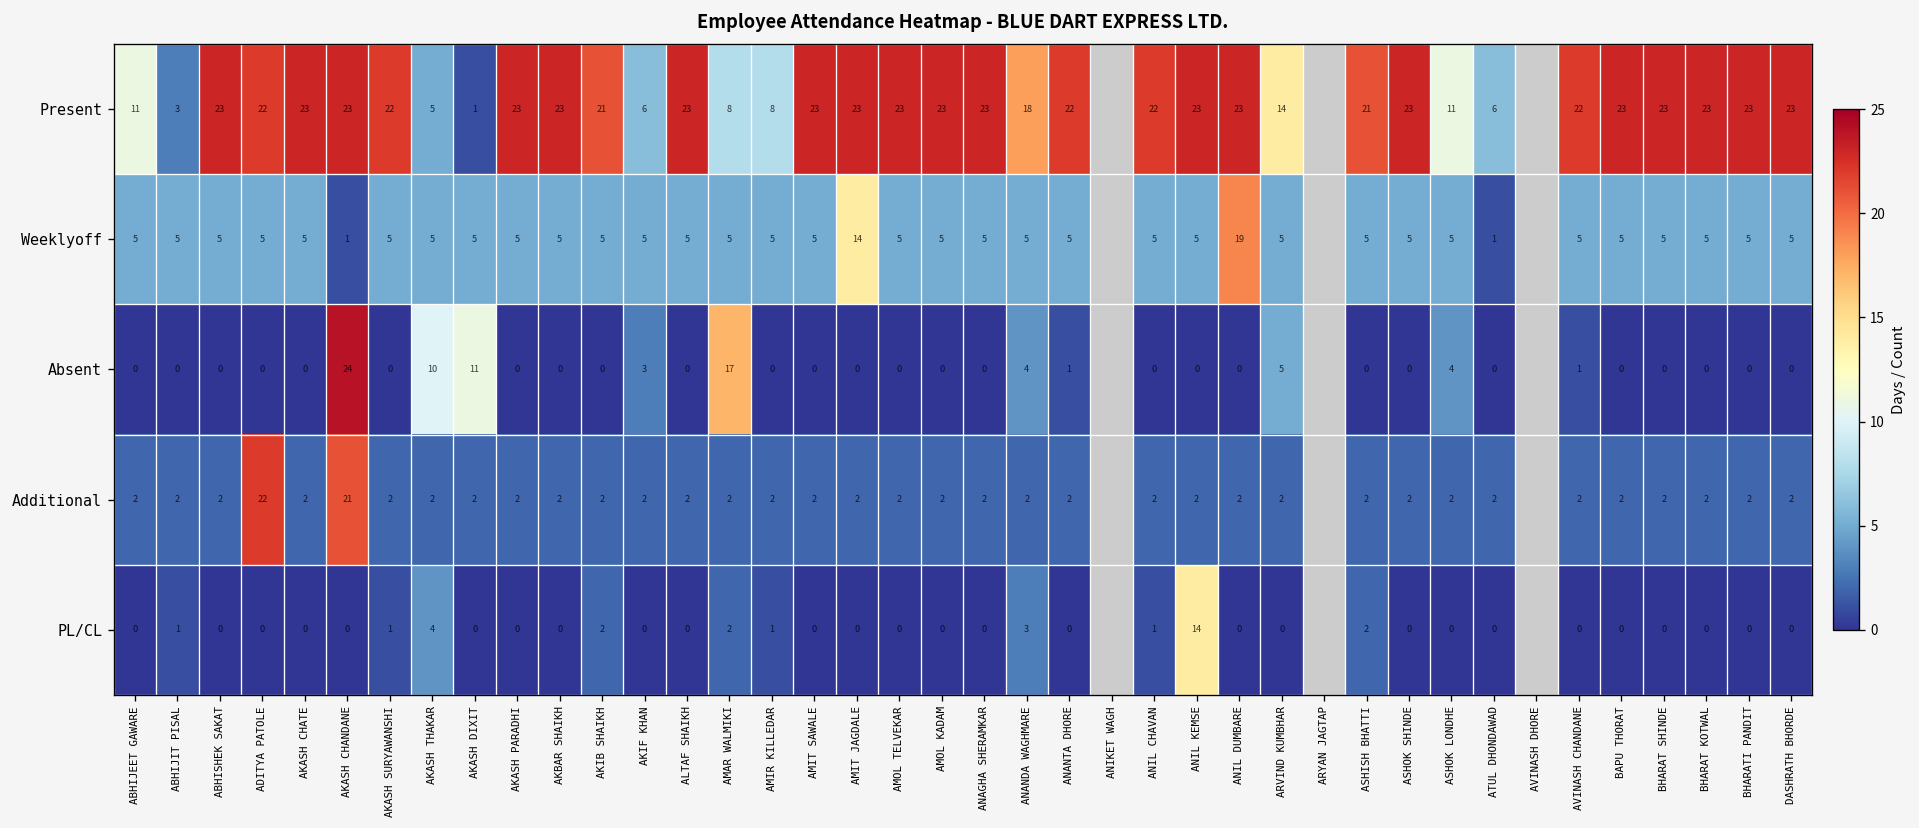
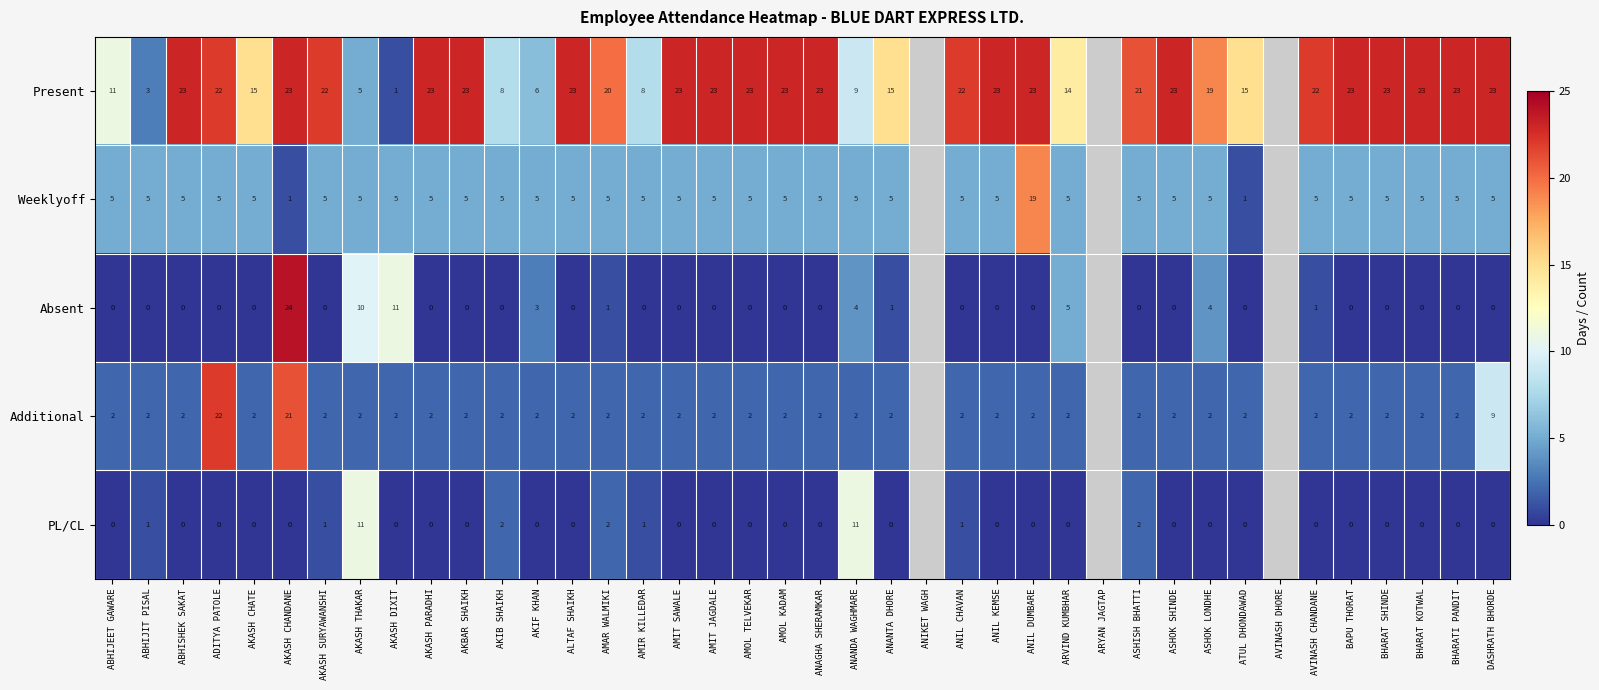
  {
    "Present": {
      "ABHIJEET GAWARE": 11,
      "ABHIJIT PISAL": 3,
      "ABHISHEK SAKAT": 23,
      "ADITYA PATOLE": 22,
-     "AKASH CHATE": 23,
+     "AKASH CHATE": 15,
      "AKASH CHANDANE": 23,
      "AKASH SURYAWANSHI": 22,
      "AKASH THAKAR": 5,
      "AKASH DIXIT": 1,
      "AKASH PARADHI": 23,
      "AKBAR SHAIKH": 23,
-     "AKIB SHAIKH": 21,
+     "AKIB SHAIKH": 8,
      "AKIF KHAN": 6,
      "ALTAF SHAIKH": 23,
-     "AMAR WALMIKI": 8,
+     "AMAR WALMIKI": 20,
      "AMIR KILLEDAR": 8,
      "AMIT SAWALE": 23,
      "AMIT JAGDALE": 23,
      "AMOL TELVEKAR": 23,
      "AMOL KADAM": 23,
      "ANAGHA SHERAMKAR": 23,
-     "ANANDA WAGHMARE": 18,
-     "ANANTA DHORE": 22,
+     "ANANDA WAGHMARE": 9,
+     "ANANTA DHORE": 15,
      "ANIL CHAVAN": 22,
      "ANIL KEMSE": 23,
      "ANIL DUMBARE": 23,
      "ARVIND KUMBHAR": 14,
      "ASHISH BHATTI": 21,
      "ASHOK SHINDE": 23,
-     "ASHOK LONDHE": 11,
-     "ATUL DHONDAWAD": 6,
+     "ASHOK LONDHE": 19,
+     "ATUL DHONDAWAD": 15,
      "AVINASH CHANDANE": 22,
      "BAPU THORAT": 23,
      "BHARAT SHINDE": 23,
      "BHARAT KOTWAL": 23,
      "BHARATI PANDIT": 23,
      "DASHRATH BHORDE": 23
    },
    "Weeklyoff": {
      "ABHIJEET GAWARE": 5,
      "ABHIJIT PISAL": 5,
      "ABHISHEK SAKAT": 5,
      "ADITYA PATOLE": 5,
      "AKASH CHATE": 5,
      "AKASH CHANDANE": 1,
      "AKASH SURYAWANSHI": 5,
      "AKASH THAKAR": 5,
      "AKASH DIXIT": 5,
      "AKASH PARADHI": 5,
      "AKBAR SHAIKH": 5,
      "AKIB SHAIKH": 5,
      "AKIF KHAN": 5,
      "ALTAF SHAIKH": 5,
      "AMAR WALMIKI": 5,
      "AMIR KILLEDAR": 5,
      "AMIT SAWALE": 5,
-     "AMIT JAGDALE": 14,
+     "AMIT JAGDALE": 5,
      "AMOL TELVEKAR": 5,
      "AMOL KADAM": 5,
      "ANAGHA SHERAMKAR": 5,
      "ANANDA WAGHMARE": 5,
      "ANANTA DHORE": 5,
      "ANIL CHAVAN": 5,
      "ANIL KEMSE": 5,
      "ANIL DUMBARE": 19,
      "ARVIND KUMBHAR": 5,
      "ASHISH BHATTI": 5,
      "ASHOK SHINDE": 5,
      "ASHOK LONDHE": 5,
      "ATUL DHONDAWAD": 1,
      "AVINASH CHANDANE": 5,
      "BAPU THORAT": 5,
      "BHARAT SHINDE": 5,
      "BHARAT KOTWAL": 5,
      "BHARATI PANDIT": 5,
      "DASHRATH BHORDE": 5
    },
    "Absent": {
      "ABHIJEET GAWARE": 0,
      "ABHIJIT PISAL": 0,
      "ABHISHEK SAKAT": 0,
      "ADITYA PATOLE": 0,
      "AKASH CHATE": 0,
      "AKASH CHANDANE": 24,
      "AKASH SURYAWANSHI": 0,
      "AKASH THAKAR": 10,
      "AKASH DIXIT": 11,
      "AKASH PARADHI": 0,
      "AKBAR SHAIKH": 0,
      "AKIB SHAIKH": 0,
      "AKIF KHAN": 3,
      "ALTAF SHAIKH": 0,
-     "AMAR WALMIKI": 17,
+     "AMAR WALMIKI": 1,
      "AMIR KILLEDAR": 0,
      "AMIT SAWALE": 0,
      "AMIT JAGDALE": 0,
      "AMOL TELVEKAR": 0,
      "AMOL KADAM": 0,
      "ANAGHA SHERAMKAR": 0,
      "ANANDA WAGHMARE": 4,
      "ANANTA DHORE": 1,
      "ANIL CHAVAN": 0,
      "ANIL KEMSE": 0,
      "ANIL DUMBARE": 0,
      "ARVIND KUMBHAR": 5,
      "ASHISH BHATTI": 0,
      "ASHOK SHINDE": 0,
      "ASHOK LONDHE": 4,
      "ATUL DHONDAWAD": 0,
      "AVINASH CHANDANE": 1,
      "BAPU THORAT": 0,
      "BHARAT SHINDE": 0,
      "BHARAT KOTWAL": 0,
      "BHARATI PANDIT": 0,
      "DASHRATH BHORDE": 0
    },
    "Additional": {
      "ABHIJEET GAWARE": 2,
      "ABHIJIT PISAL": 2,
      "ABHISHEK SAKAT": 2,
      "ADITYA PATOLE": 22,
      "AKASH CHATE": 2,
      "AKASH CHANDANE": 21,
      "AKASH SURYAWANSHI": 2,
      "AKASH THAKAR": 2,
      "AKASH DIXIT": 2,
      "AKASH PARADHI": 2,
      "AKBAR SHAIKH": 2,
      "AKIB SHAIKH": 2,
      "AKIF KHAN": 2,
      "ALTAF SHAIKH": 2,
      "AMAR WALMIKI": 2,
      "AMIR KILLEDAR": 2,
      "AMIT SAWALE": 2,
      "AMIT JAGDALE": 2,
      "AMOL TELVEKAR": 2,
      "AMOL KADAM": 2,
      "ANAGHA SHERAMKAR": 2,
      "ANANDA WAGHMARE": 2,
      "ANANTA DHORE": 2,
      "ANIL CHAVAN": 2,
      "ANIL KEMSE": 2,
      "ANIL DUMBARE": 2,
      "ARVIND KUMBHAR": 2,
      "ASHISH BHATTI": 2,
      "ASHOK SHINDE": 2,
      "ASHOK LONDHE": 2,
      "ATUL DHONDAWAD": 2,
      "AVINASH CHANDANE": 2,
      "BAPU THORAT": 2,
      "BHARAT SHINDE": 2,
      "BHARAT KOTWAL": 2,
      "BHARATI PANDIT": 2,
-     "DASHRATH BHORDE": 2
+     "DASHRATH BHORDE": 9
    },
    "PL/CL": {
      "ABHIJEET GAWARE": 0,
      "ABHIJIT PISAL": 1,
      "ABHISHEK SAKAT": 0,
      "ADITYA PATOLE": 0,
      "AKASH CHATE": 0,
      "AKASH CHANDANE": 0,
      "AKASH SURYAWANSHI": 1,
-     "AKASH THAKAR": 4,
+     "AKASH THAKAR": 11,
      "AKASH DIXIT": 0,
      "AKASH PARADHI": 0,
      "AKBAR SHAIKH": 0,
      "AKIB SHAIKH": 2,
      "AKIF KHAN": 0,
      "ALTAF SHAIKH": 0,
      "AMAR WALMIKI": 2,
      "AMIR KILLEDAR": 1,
      "AMIT SAWALE": 0,
      "AMIT JAGDALE": 0,
      "AMOL TELVEKAR": 0,
      "AMOL KADAM": 0,
      "ANAGHA SHERAMKAR": 0,
-     "ANANDA WAGHMARE": 3,
+     "ANANDA WAGHMARE": 11,
      "ANANTA DHORE": 0,
      "ANIL CHAVAN": 1,
-     "ANIL KEMSE": 14,
+     "ANIL KEMSE": 0,
      "ANIL DUMBARE": 0,
      "ARVIND KUMBHAR": 0,
      "ASHISH BHATTI": 2,
      "ASHOK SHINDE": 0,
      "ASHOK LONDHE": 0,
      "ATUL DHONDAWAD": 0,
      "AVINASH CHANDANE": 0,
      "BAPU THORAT": 0,
      "BHARAT SHINDE": 0,
      "BHARAT KOTWAL": 0,
      "BHARATI PANDIT": 0,
      "DASHRATH BHORDE": 0
    }
  }
